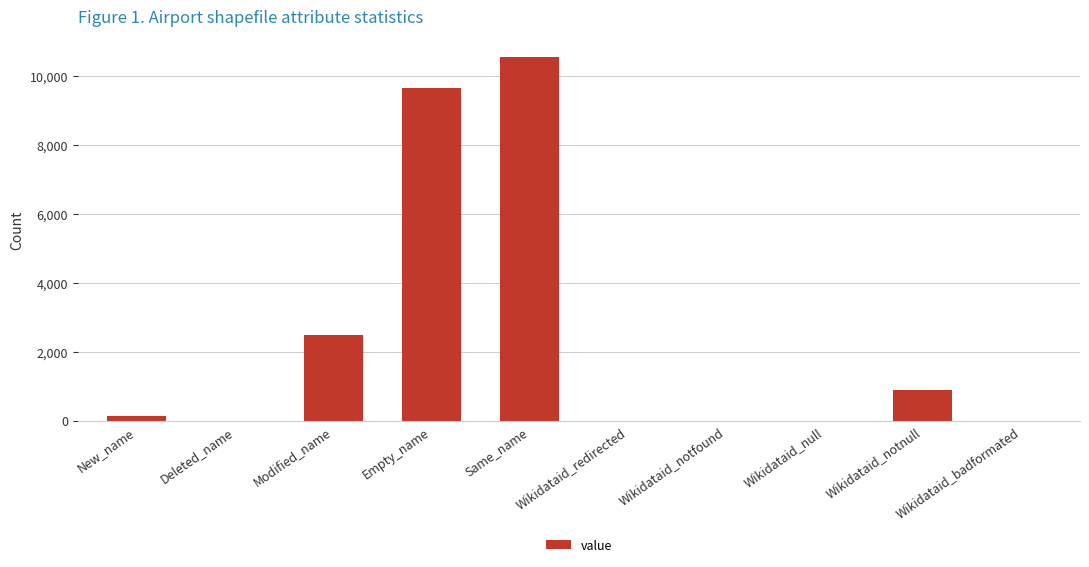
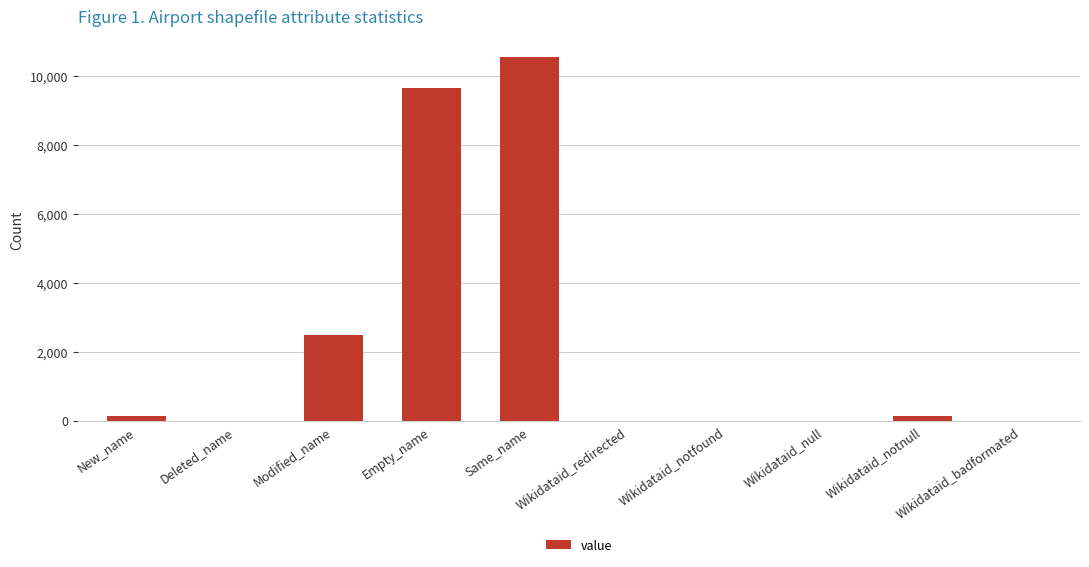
  {
    "New_name": "200",
    "Modified_name": "2,500",
    "Empty_name": "9,700",
    "Same_name": "10,500",
    "Wikidataid_redirected": "0",
    "Wikidataid_notfound": "0",
-   "Wikidataid_notnull": "900",
+   "Wikidataid_notnull": "100",
    "Wikidataid_badformated": "0"
  }
